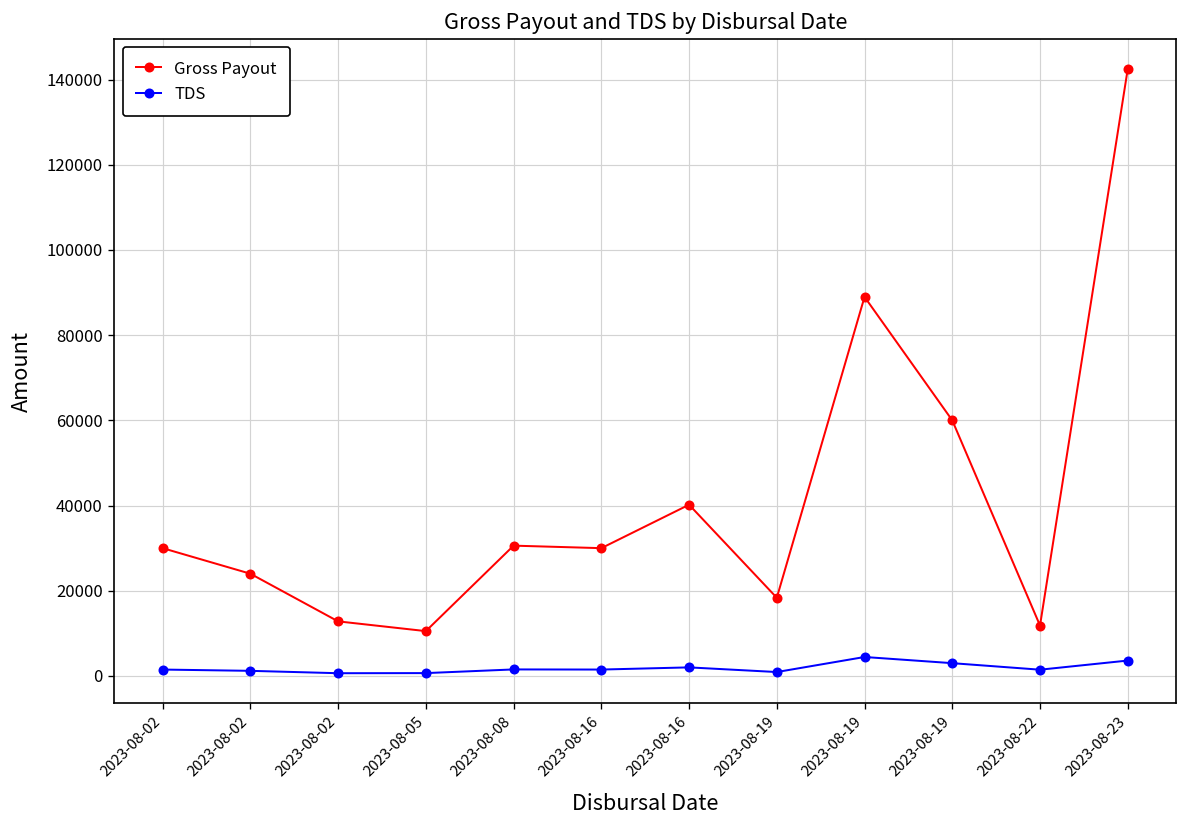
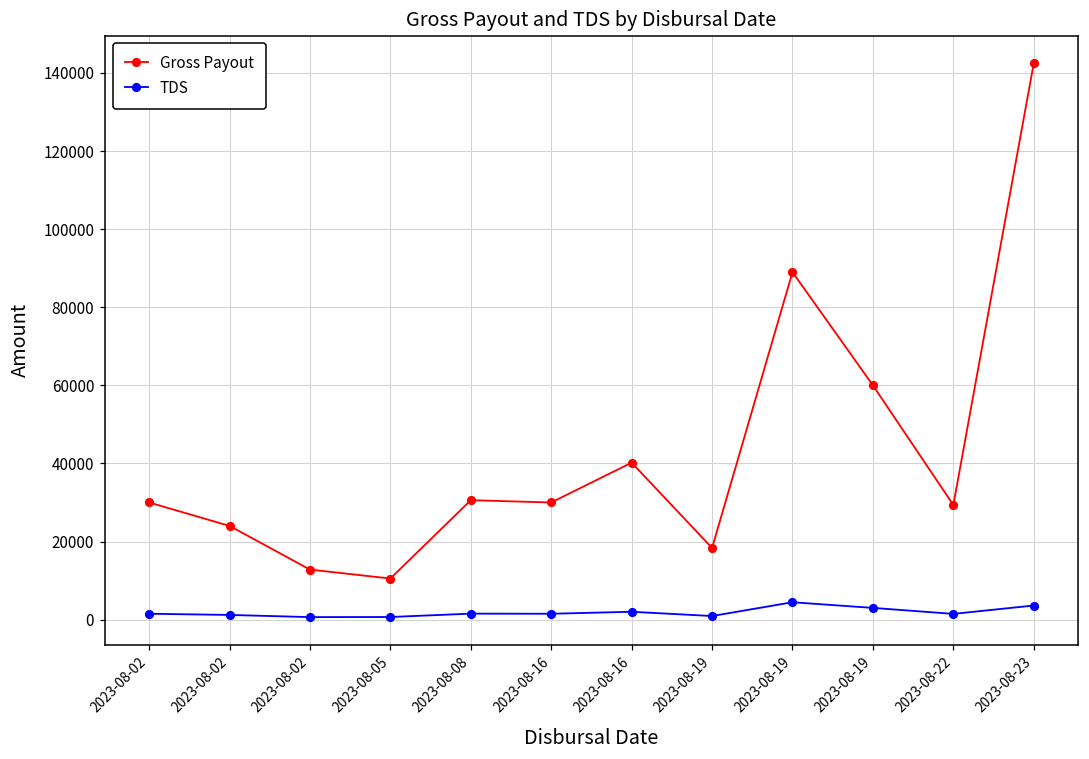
  {
    "Gross Payout": {
      "2023-08-05": 11000,
      "2023-08-08": 31000,
-     "2023-08-22": 12000,
+     "2023-08-22": 29000,
      "2023-08-23": 142000
    },
    "TDS": {
      "2023-08-05": 1000,
      "2023-08-08": 2000,
      "2023-08-22": 1000,
      "2023-08-23": 4000
    }
  }
